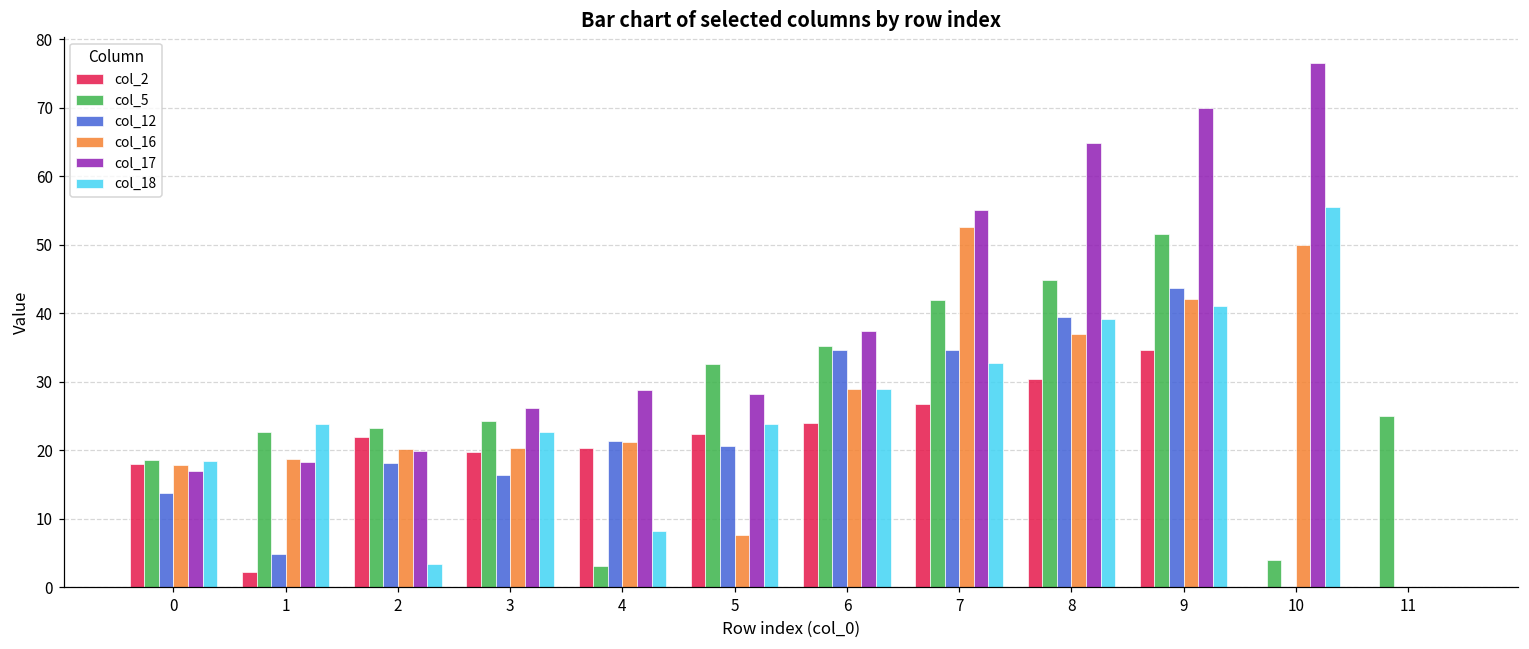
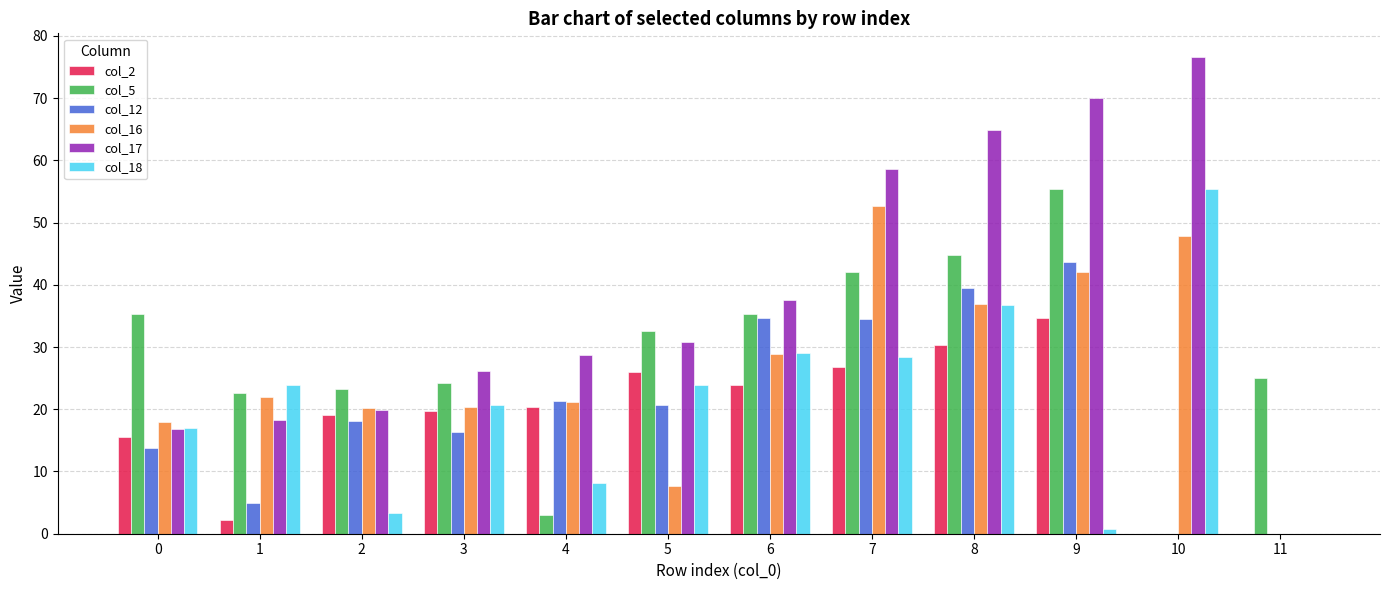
  {
    "col_2": {
-     "0": 18,
+     "0": 16,
      "1": 2,
-     "2": 22,
+     "2": 19,
      "3": 20,
      "4": 20,
-     "5": 22,
+     "5": 26,
      "6": 24,
      "7": 27,
      "8": 30,
      "9": 35,
      "10": 0,
      "11": 0
    },
    "col_5": {
-     "0": 19,
+     "0": 35,
      "1": 23,
      "2": 23,
      "3": 24,
      "4": 3,
      "5": 33,
      "6": 35,
      "7": 42,
      "8": 45,
-     "9": 52,
-     "10": 4,
+     "9": 55,
+     "10": 0,
      "11": 25
    },
    "col_12": {
      "0": 14,
      "1": 5,
      "2": 18,
      "3": 16,
      "4": 21,
      "5": 21,
      "6": 35,
      "7": 35,
      "8": 39,
      "9": 44,
      "10": 0,
      "11": 0
    },
    "col_16": {
      "0": 18,
-     "1": 19,
+     "1": 22,
      "2": 20,
      "3": 20,
      "4": 21,
      "5": 8,
      "6": 29,
      "7": 53,
      "8": 37,
      "9": 42,
-     "10": 50,
+     "10": 48,
      "11": 0
    },
    "col_17": {
      "0": 17,
      "1": 18,
      "2": 20,
      "3": 26,
      "4": 29,
-     "5": 28,
+     "5": 31,
      "6": 37,
-     "7": 55,
+     "7": 59,
      "8": 65,
      "9": 70,
      "10": 77,
      "11": 0
    },
    "col_18": {
-     "0": 18,
+     "0": 17,
      "1": 24,
      "2": 3,
-     "3": 23,
+     "3": 21,
      "4": 8,
      "5": 24,
      "6": 29,
-     "7": 33,
-     "8": 39,
-     "9": 41,
+     "7": 28,
+     "8": 37,
+     "9": 1,
      "10": 55,
      "11": 0
    }
  }
